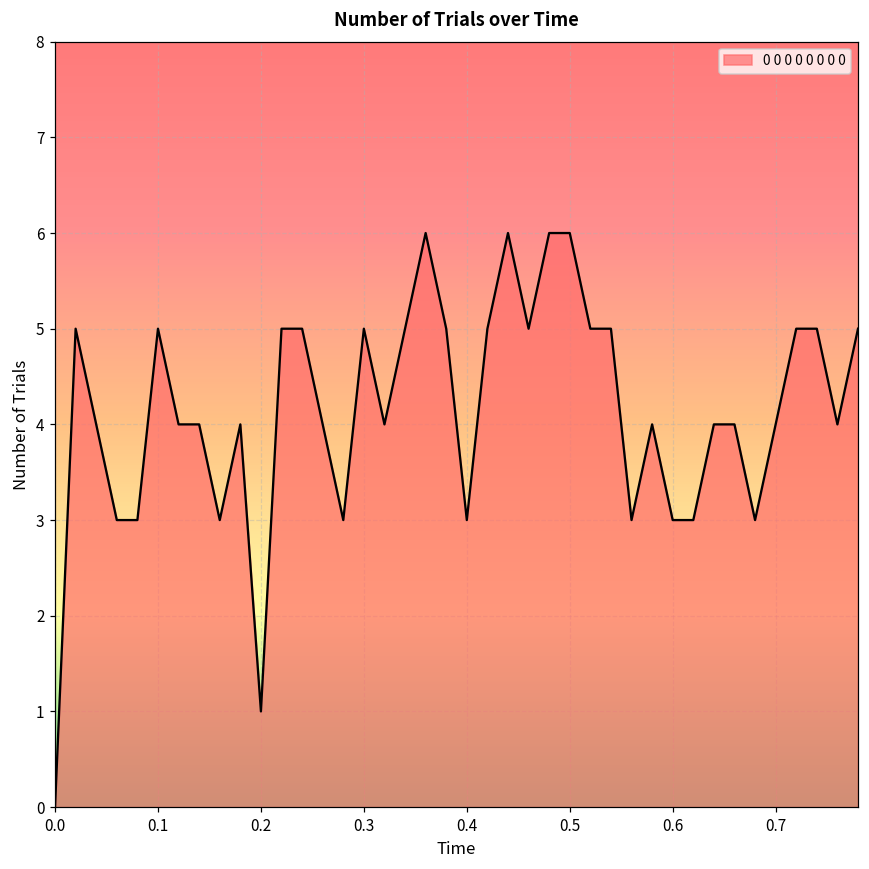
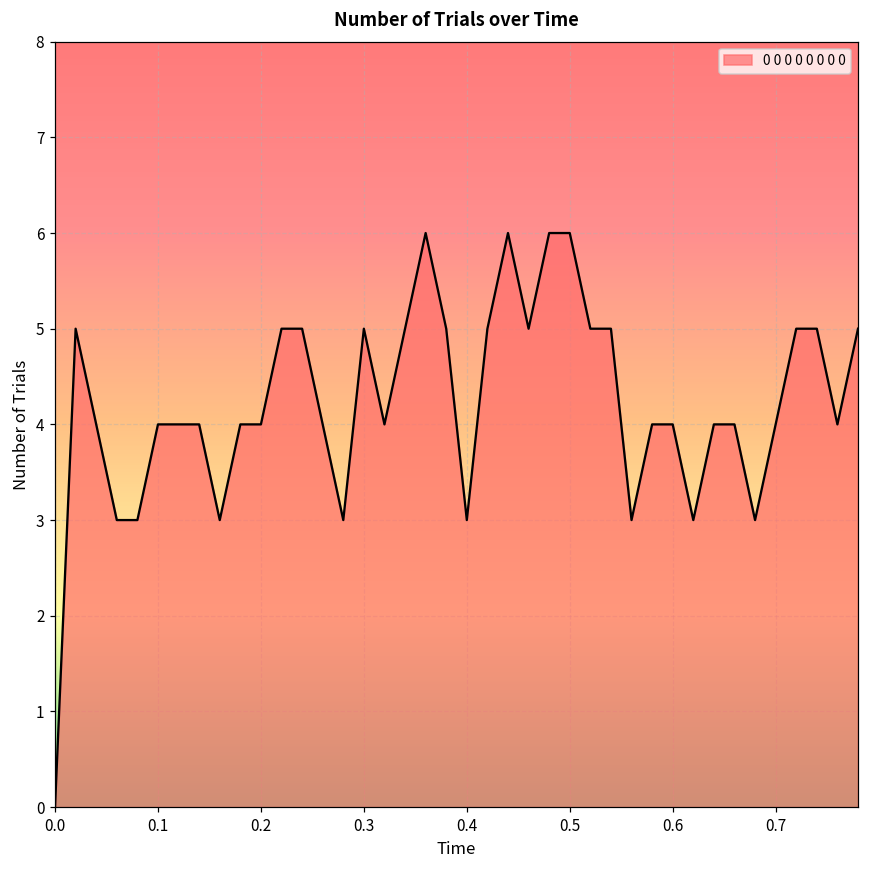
  {
    "0.0": 0,
-   "0.1": 5,
-   "0.2": 1,
+   "0.1": 4,
+   "0.2": 4,
    "0.3": 5,
    "0.4": 3,
    "0.5": 6,
-   "0.6": 3,
+   "0.6": 4,
    "0.7": 4
  }
